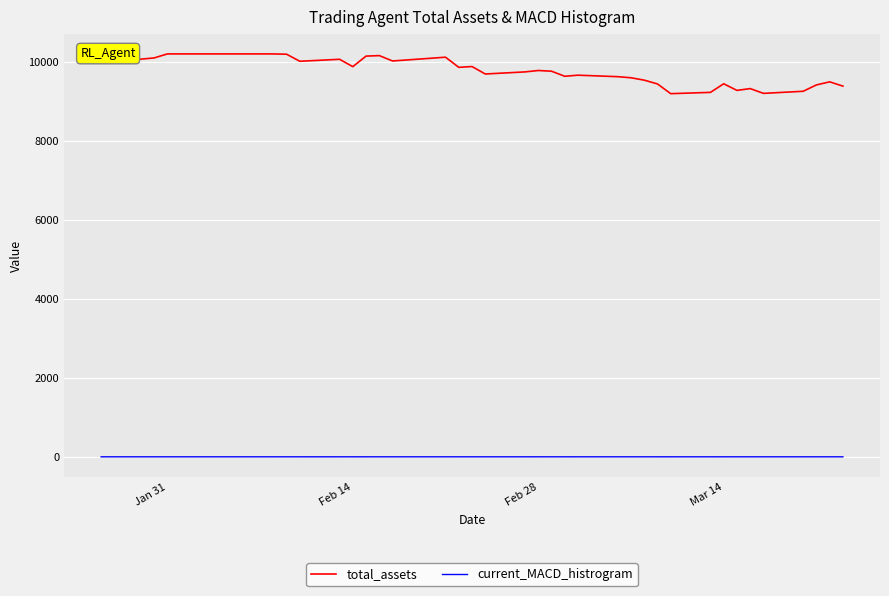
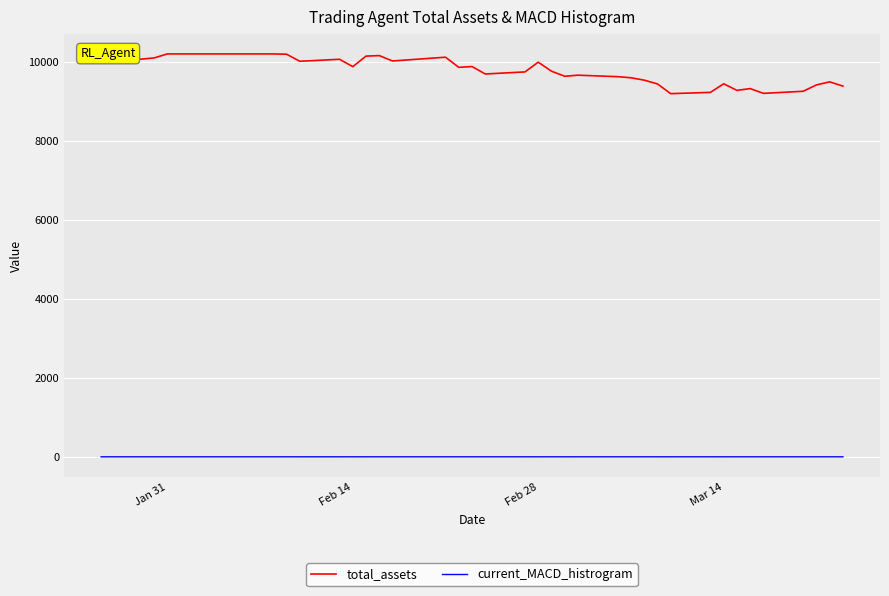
  {
    "total_assets": {
      "Jan 31": 10200,
      "Feb 14": 9900,
-     "Feb 28": 9800,
+     "Feb 28": 10000,
      "Mar 14": 9400
    },
    "current_MACD_histrogram": {
      "Jan 31": 0,
      "Feb 14": 0,
      "Feb 28": 0,
      "Mar 14": 0
    }
  }
